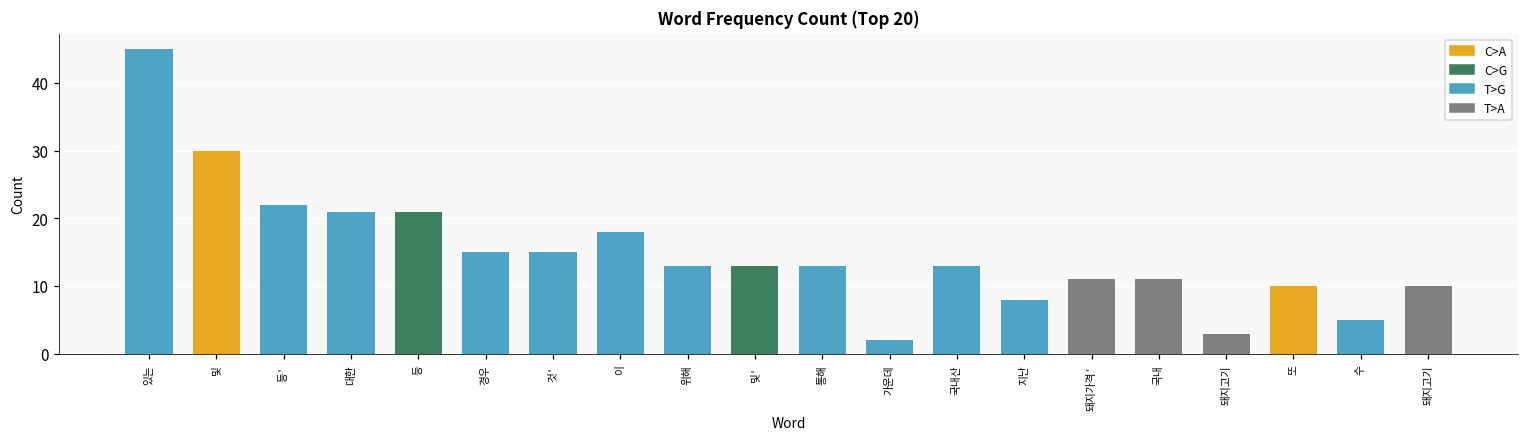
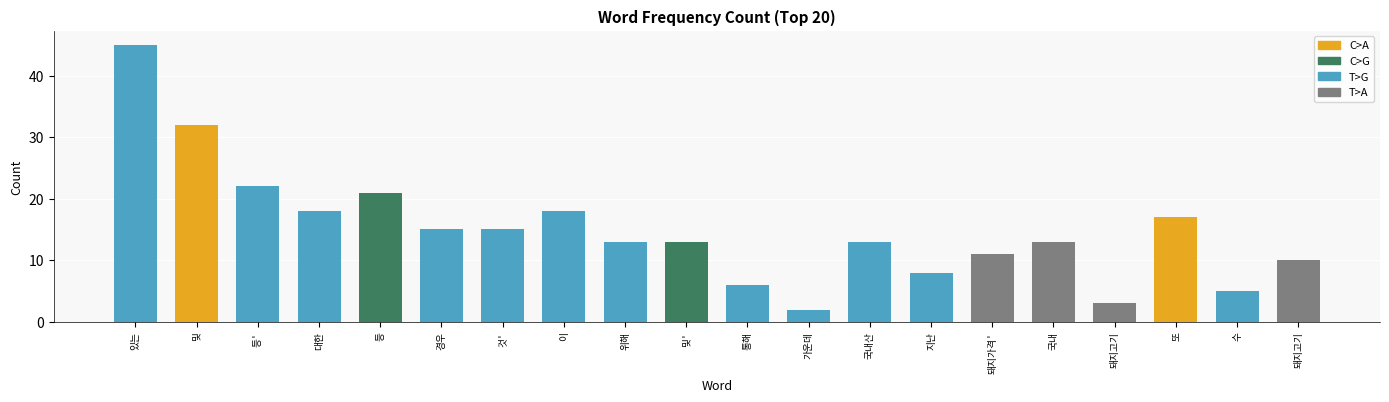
  {
    "있는": 45,
-   "및": 30,
+   "및": 32,
    "등'": 22,
-   "대한": 21,
+   "대한": 18,
    "등": 21,
    "경우": 15,
    "것'": 15,
    "이": 18,
    "위해": 13,
    "및'": 13,
-   "통해": 13,
+   "통해": 6,
    "가운데": 2,
    "국내산": 13,
    "지난": 8,
    "돼지가격'": 11,
-   "국내": 11,
-   "또": 10,
+   "국내": 13,
+   "또": 17,
    "수": 5
  }
